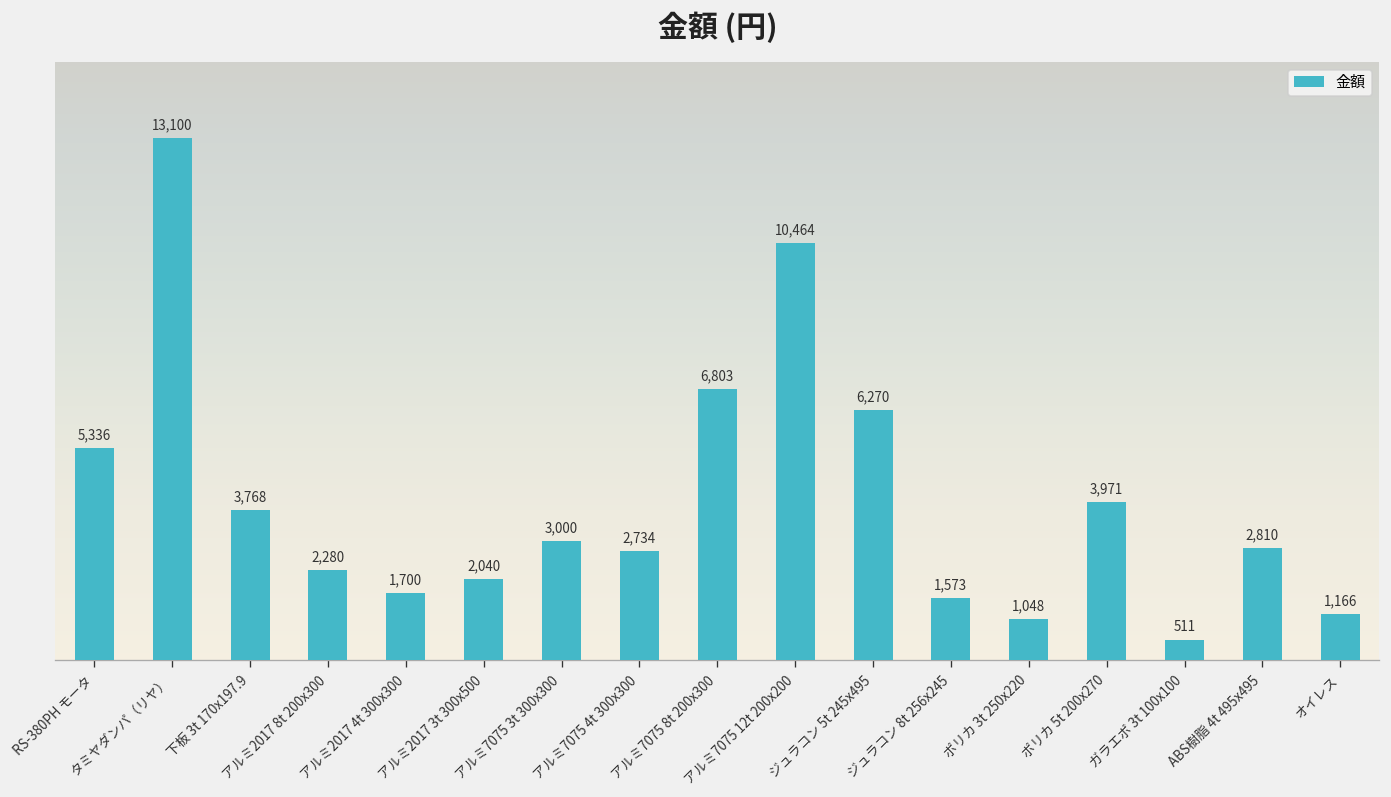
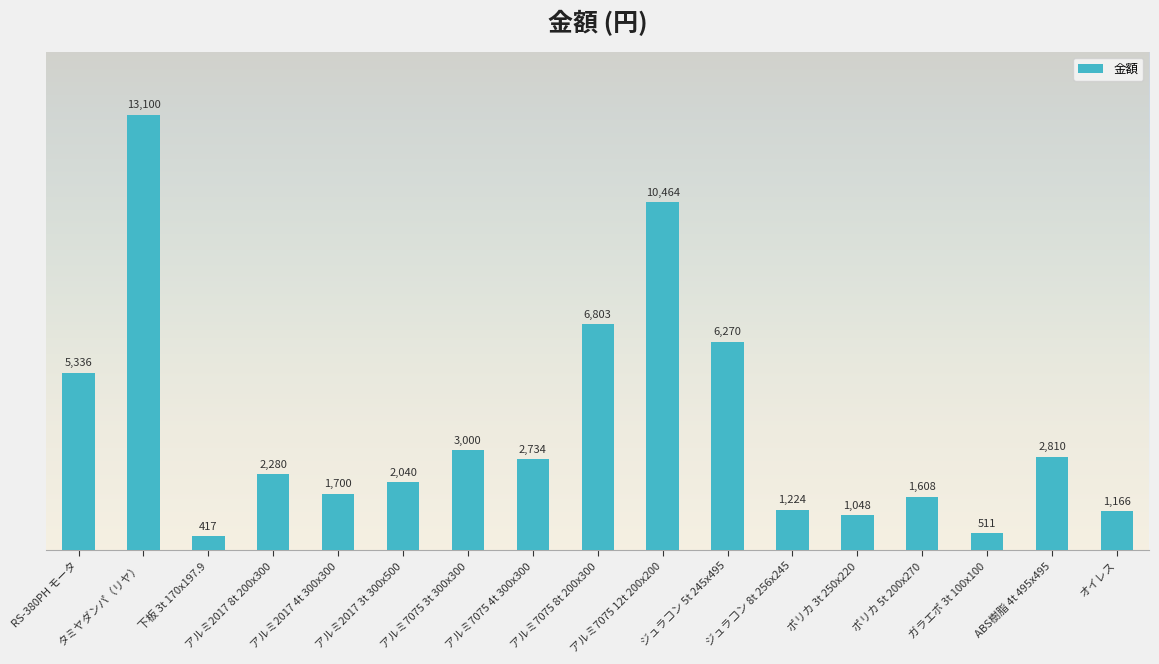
  {
    "RS-380PH モータ": "5,336",
    "タミヤダンパ（リヤ）": "13,100",
-   "下板 3t 170x197.9": "3,768",
+   "下板 3t 170x197.9": "417",
    "アルミ2017 8t 200x300": "2,280",
    "アルミ2017 4t 300x300": "1,700",
    "アルミ2017 3t 300x500": "2,040",
    "アルミ7075 3t 300x300": "3,000",
    "アルミ7075 4t 300x300": "2,734",
    "アルミ7075 8t 200x300": "6,803",
    "アルミ7075 12t 200x200": "10,464",
    "ジュラコン 5t 245x495": "6,270",
-   "ジュラコン 8t 256x245": "1,573",
+   "ジュラコン 8t 256x245": "1,224",
    "ポリカ 3t 250x220": "1,048",
-   "ポリカ 5t 200x270": "3,971",
+   "ポリカ 5t 200x270": "1,608",
    "ガラエポ 3t 100x100": "511",
    "ABS樹脂 4t 495x495": "2,810",
    "オイレス": "1,166"
  }
